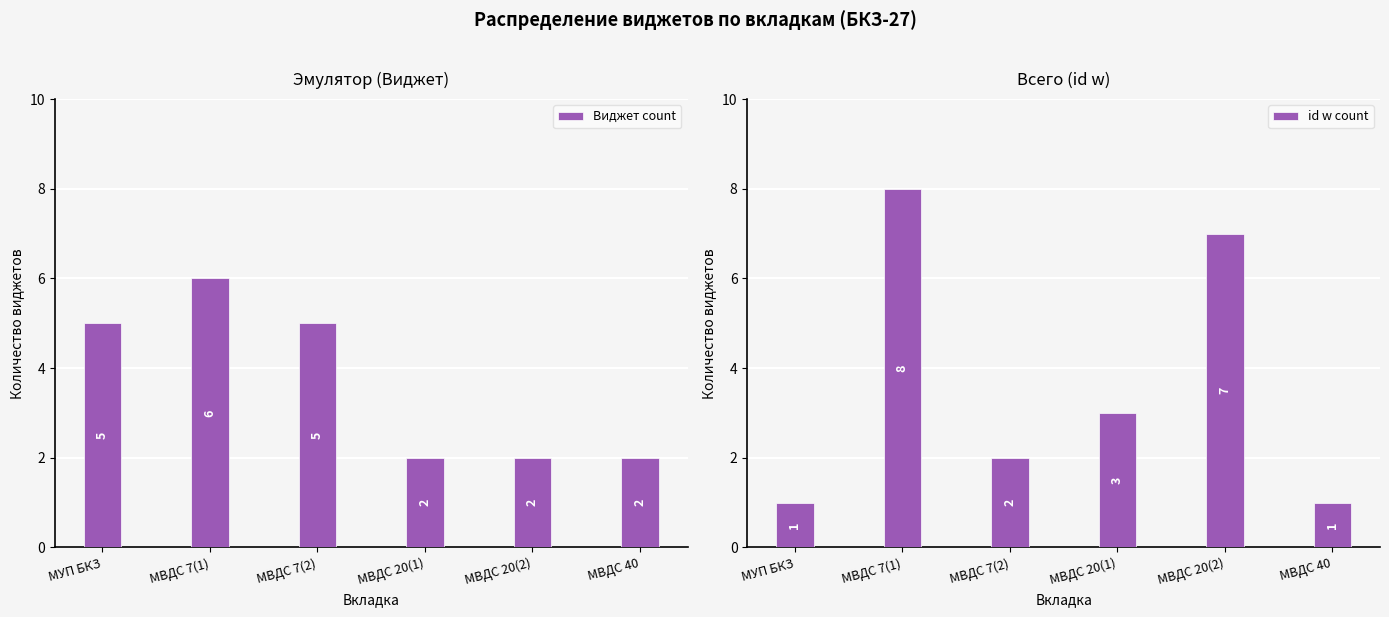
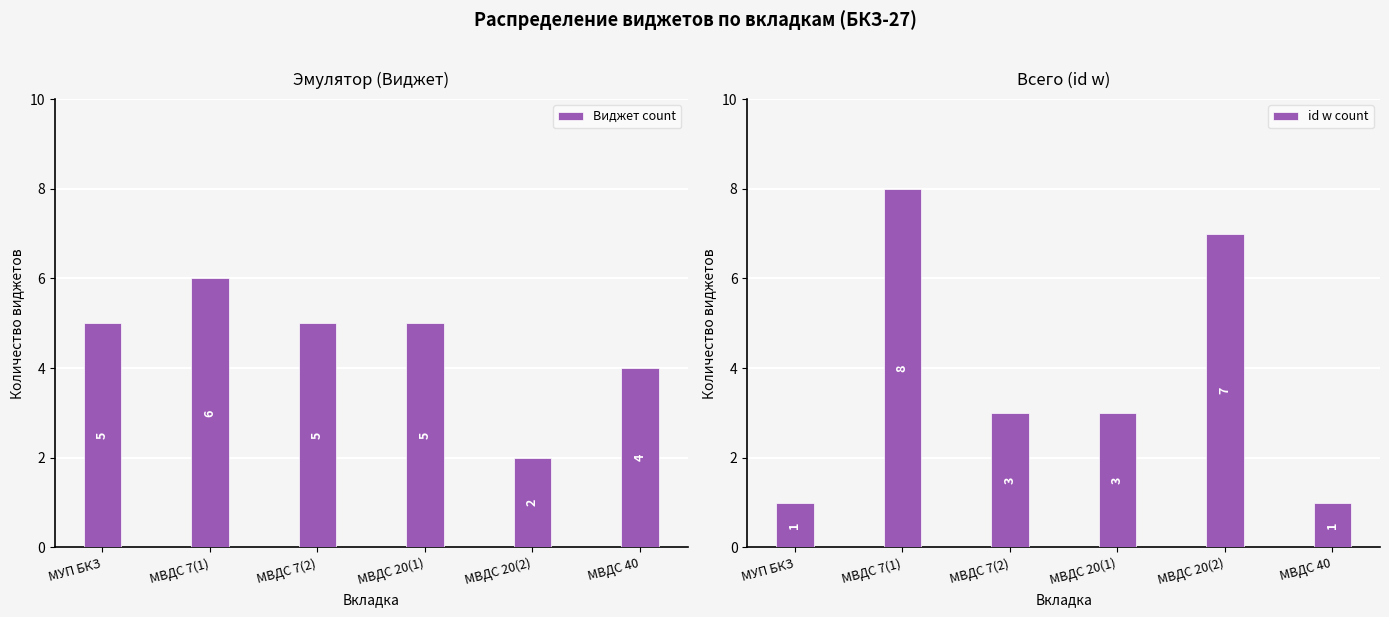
  {
    "Эмулятор (Виджет)": {
      "МУП БКЗ": 5,
      "МВДС 7(1)": 6,
      "МВДС 7(2)": 5,
-     "МВДС 20(1)": 2,
+     "МВДС 20(1)": 5,
      "МВДС 20(2)": 2,
-     "МВДС 40": 2
+     "МВДС 40": 4
    },
    "Всего (id w)": {
      "МУП БКЗ": 1,
      "МВДС 7(1)": 8,
-     "МВДС 7(2)": 2,
+     "МВДС 7(2)": 3,
      "МВДС 20(1)": 3,
      "МВДС 20(2)": 7,
      "МВДС 40": 1
    }
  }
